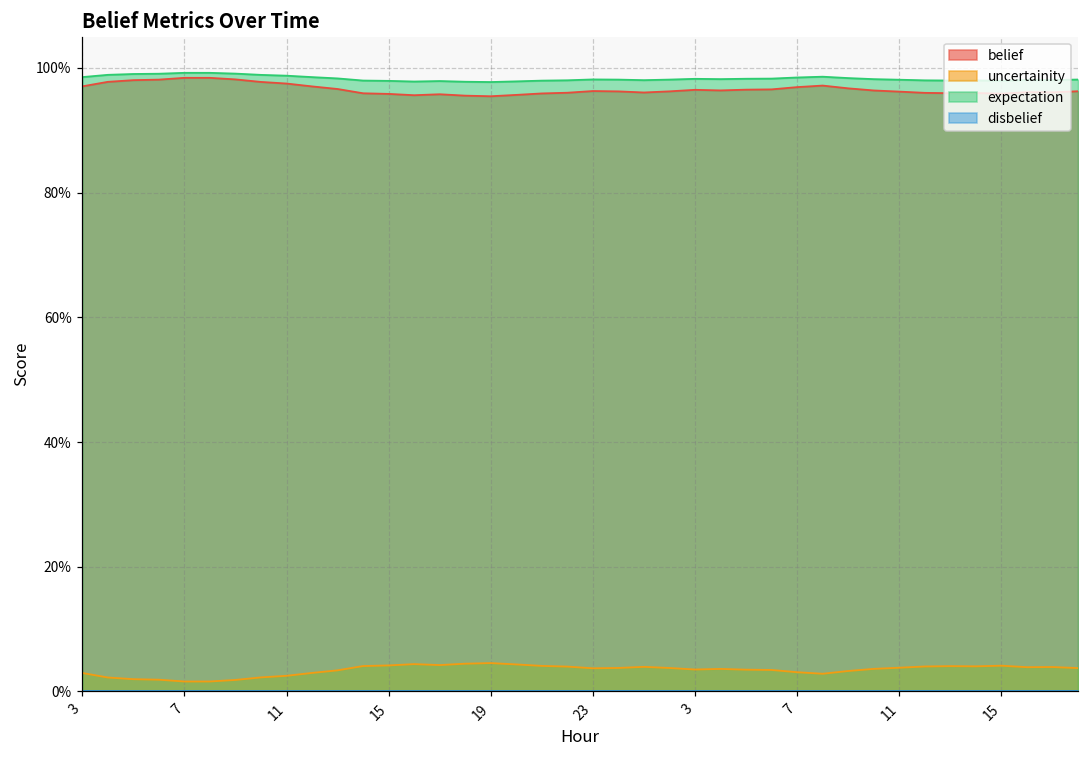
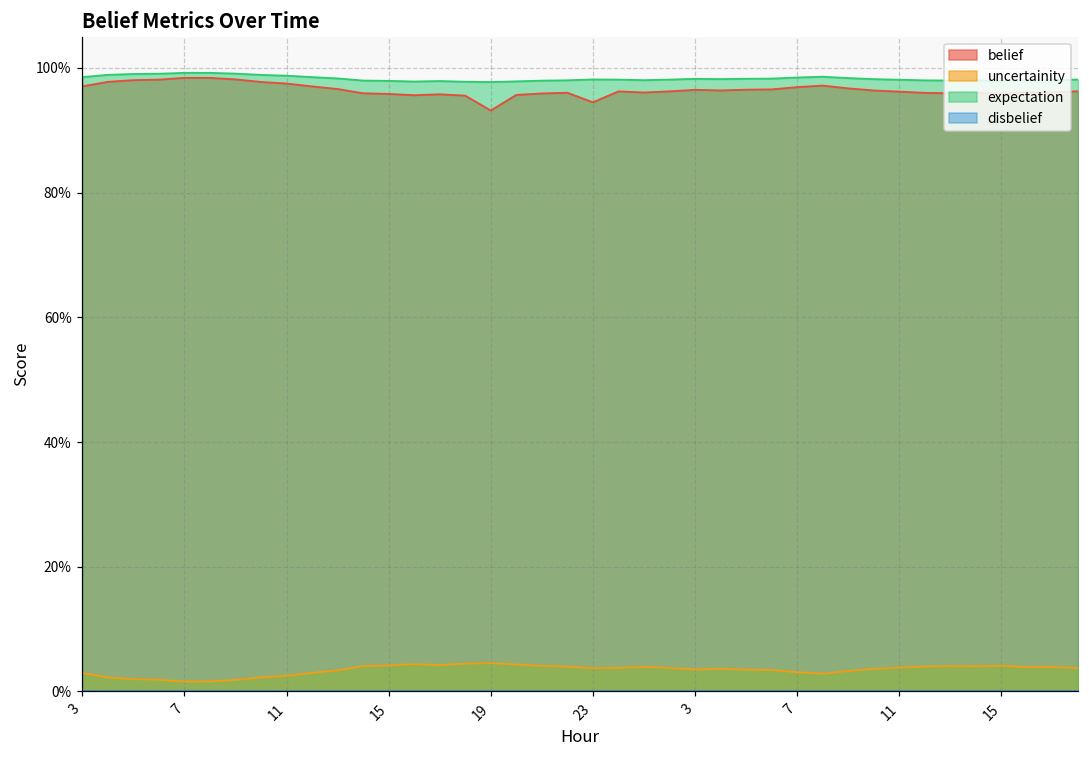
  {
    "belief": {
-     "19": "95%",
-     "23": "96%"
+     "19": "93%",
+     "23": "94%"
    },
    "uncertainity": {
      "19": "5%",
      "23": "4%"
    },
    "expectation": {
      "19": "98%",
      "23": "98%"
    },
    "disbelief": {
      "19": "0%",
      "23": "0%"
    }
  }
